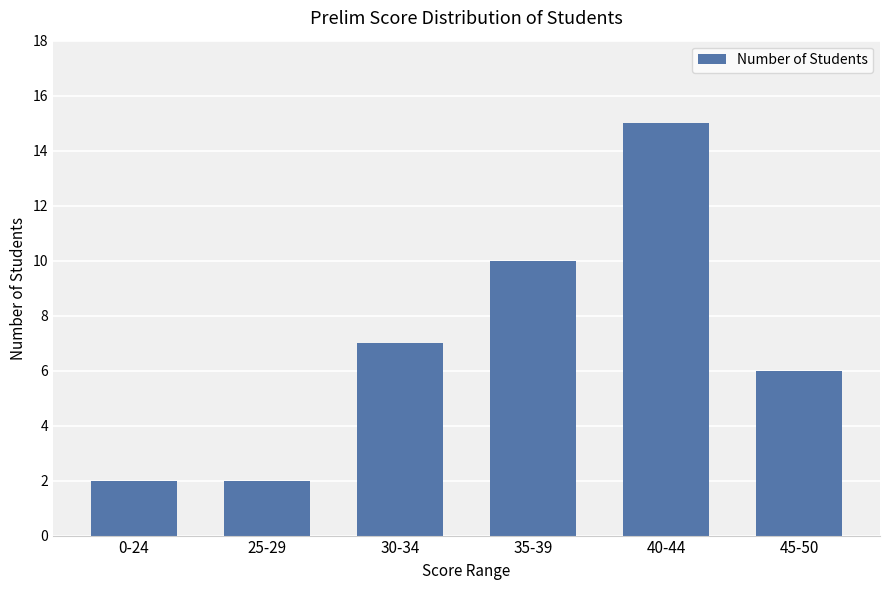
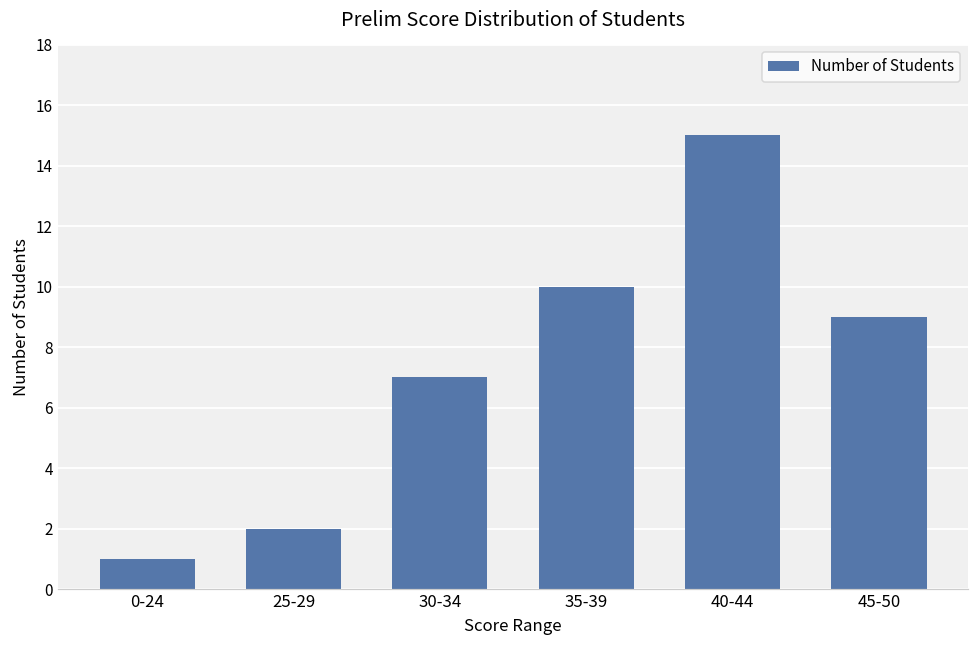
  {
-   "0-24": 2,
+   "0-24": 1,
    "25-29": 2,
    "30-34": 7,
    "35-39": 10,
    "40-44": 15,
-   "45-50": 6
+   "45-50": 9
  }
